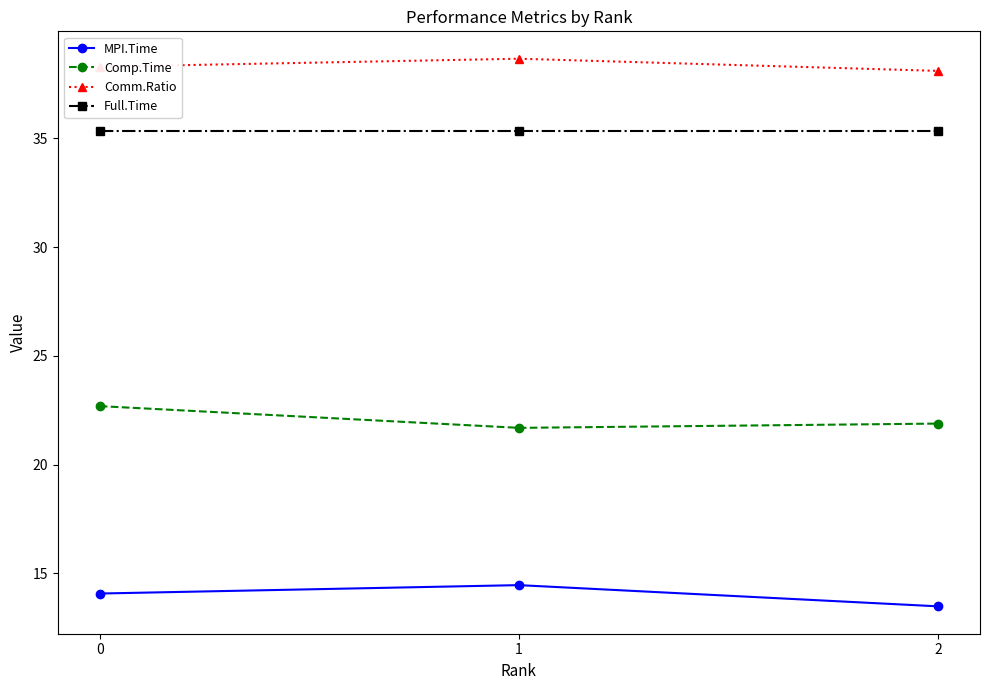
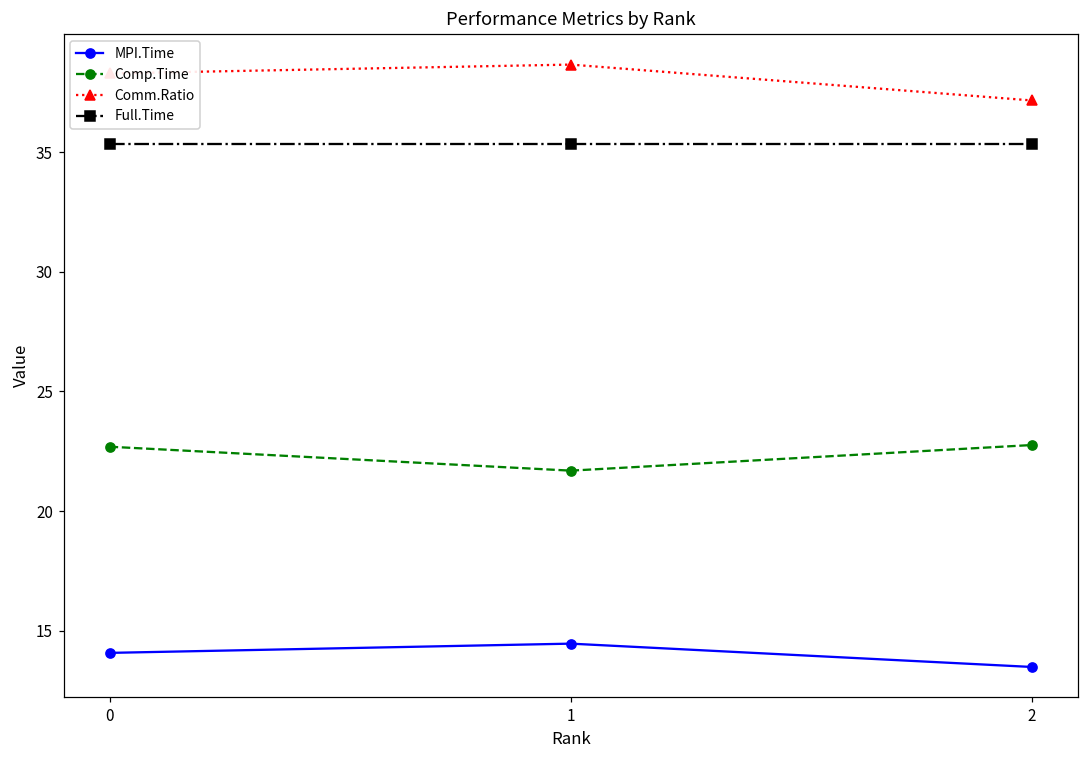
  {
    "MPI.Time": {
      "0": 14.1,
      "1": 14.5,
      "2": 13.5
    },
    "Comp.Time": {
      "0": 22.7,
      "1": 21.7,
-     "2": 21.9
+     "2": 22.8
    },
    "Comm.Ratio": {
      "1": 38.7,
-     "2": 38.1
+     "2": 37.2
    },
    "Full.Time": {
      "0": 35.4,
      "1": 35.4,
      "2": 35.4
    }
  }
